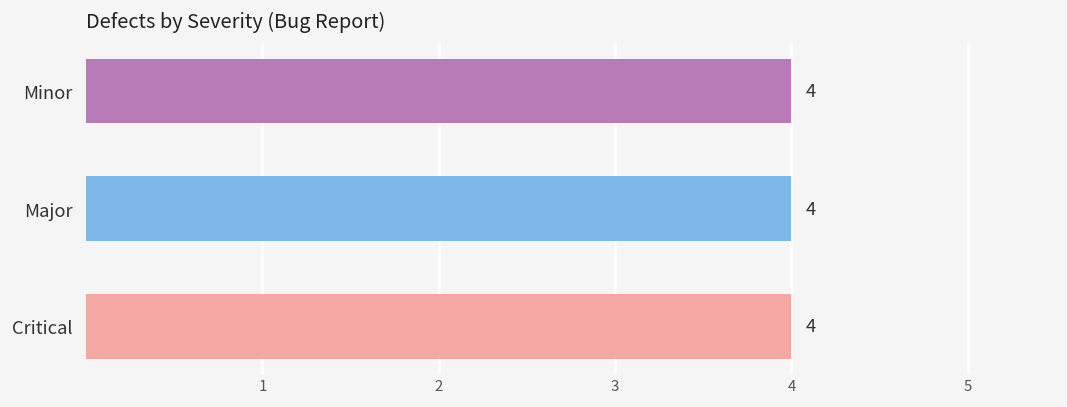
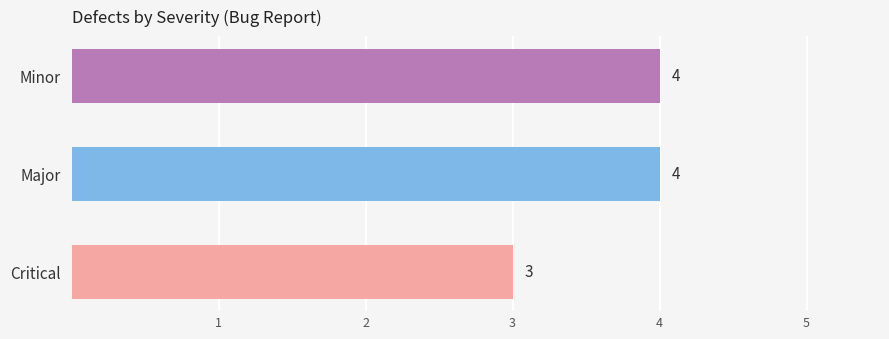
  {
    "Minor": 4,
    "Major": 4,
-   "Critical": 4
+   "Critical": 3
  }
